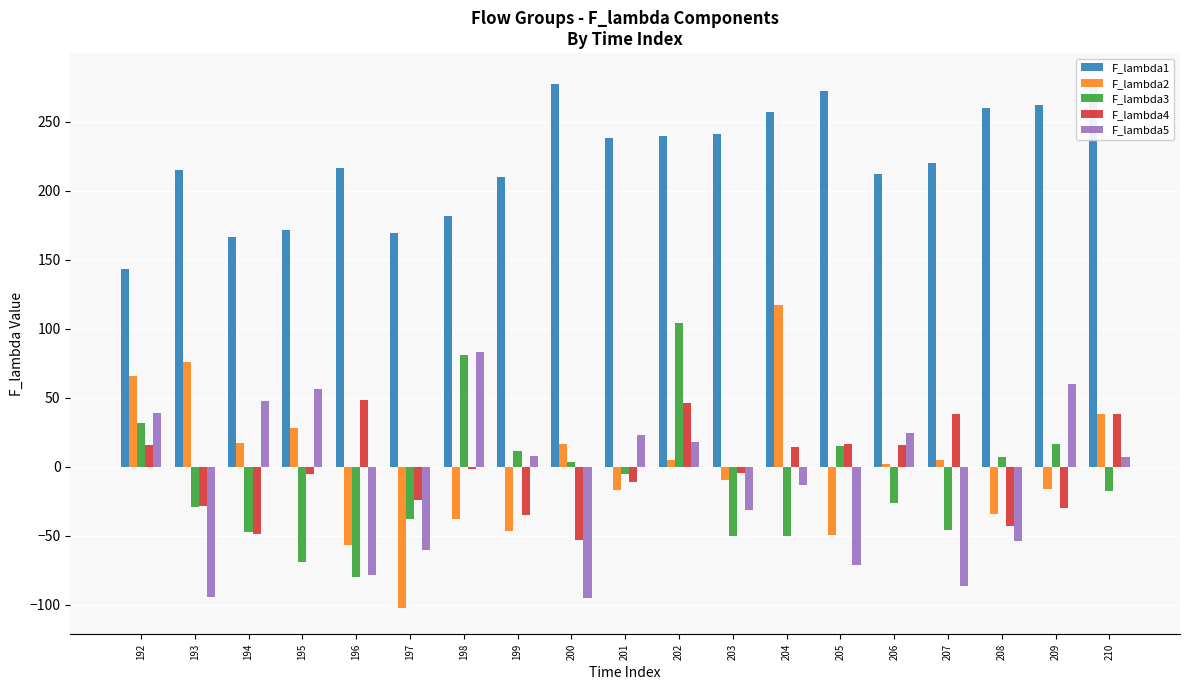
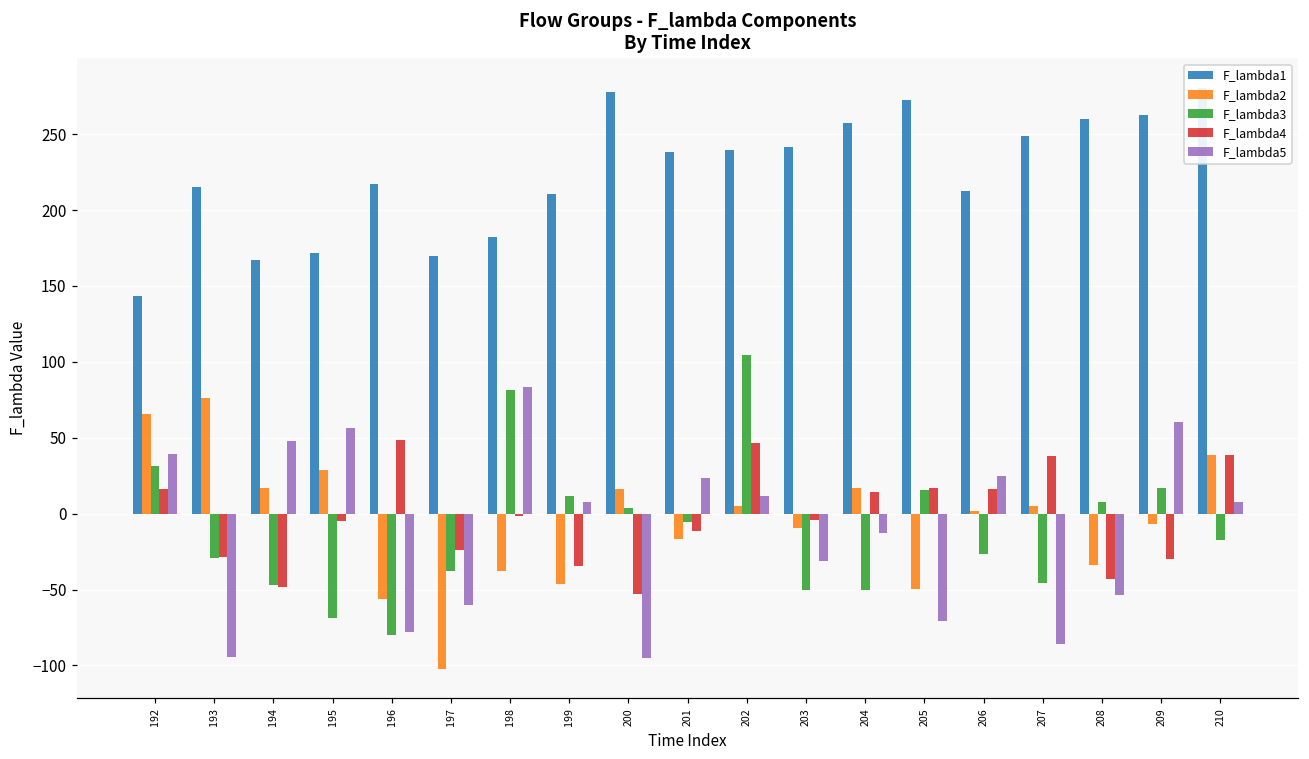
  {
    "F_lambda1": {
      "192": 144,
      "193": 215,
      "194": 167,
      "195": 171,
      "196": 217,
      "197": 170,
      "198": 182,
      "199": 210,
      "200": 278,
      "201": 238,
      "202": 240,
      "203": 241,
      "204": 257,
      "205": 273,
      "206": 212,
-     "207": 220,
+     "207": 249,
      "208": 260,
      "209": 262
    },
    "F_lambda2": {
      "192": 66,
      "193": 76,
      "194": 17,
      "195": 29,
      "196": -56,
      "197": -102,
      "198": -38,
      "199": -47,
      "200": 16,
      "201": -17,
      "202": 5,
      "203": -9,
-     "204": 118,
+     "204": 17,
      "205": -49,
      "206": 2,
      "207": 5,
      "208": -34,
-     "209": -16,
+     "209": -7,
      "210": 38
    },
    "F_lambda3": {
      "192": 32,
      "193": -29,
      "194": -47,
      "195": -69,
      "196": -80,
      "197": -38,
      "198": 81,
      "199": 11,
      "200": 3,
      "201": -5,
      "202": 104,
      "203": -50,
      "204": -50,
      "205": 15,
      "206": -26,
      "207": -46,
      "208": 7,
      "209": 17,
      "210": -17
    },
    "F_lambda4": {
      "192": 16,
      "193": -29,
      "194": -48,
      "195": -5,
      "196": 49,
      "197": -24,
      "199": -35,
      "200": -53,
      "201": -11,
      "202": 47,
      "203": -4,
      "204": 15,
      "205": 17,
      "206": 16,
      "207": 38,
      "208": -43,
      "209": -30,
      "210": 39
    },
    "F_lambda5": {
      "192": 39,
      "193": -94,
      "194": 48,
      "195": 57,
      "196": -78,
      "197": -60,
      "198": 84,
      "199": 8,
      "200": -95,
      "201": 23,
-     "202": 18,
+     "202": 11,
      "203": -31,
      "204": -13,
      "205": -71,
      "206": 25,
      "207": -86,
      "208": -54,
      "209": 60,
      "210": 7
    }
  }
